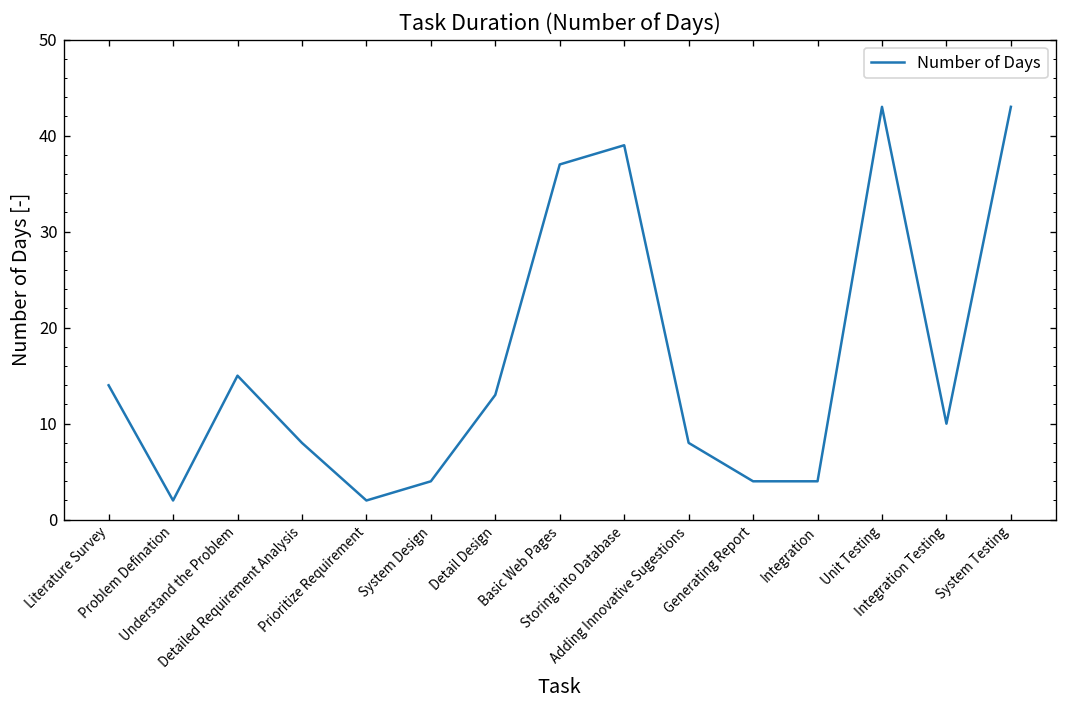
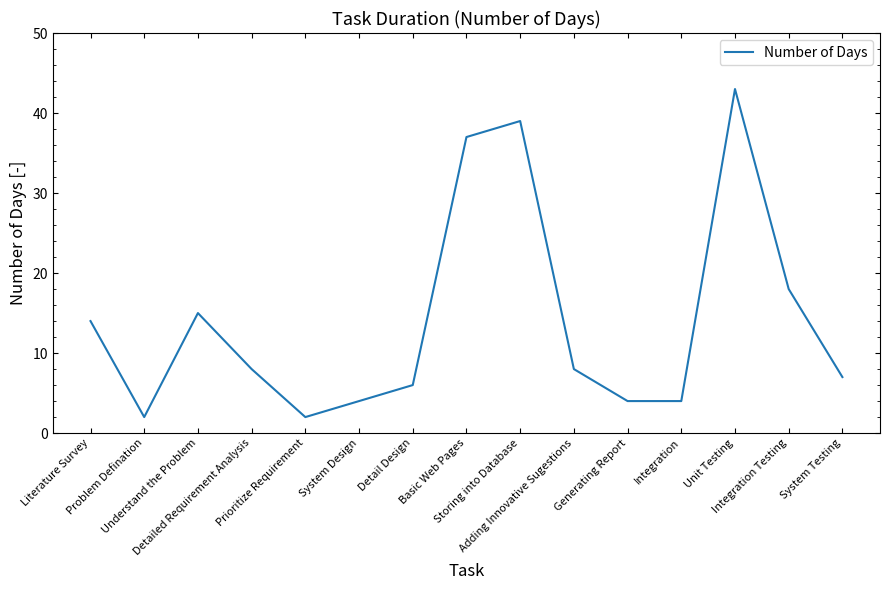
  {
    "Literature Survey": 14,
    "Problem Defination": 2,
    "Understand the Problem": 15,
    "Detailed Requirement Analysis": 8,
    "Prioritize Requirement": 2,
    "System Design": 4,
-   "Detail Design": 13,
+   "Detail Design": 6,
    "Basic Web Pages": 37,
    "Storing into Database": 39,
    "Adding Innovative Sugestions": 8,
    "Generating Report": 4,
    "Integration": 4,
    "Unit Testing": 43,
-   "Integration Testing": 10,
-   "System Testing": 43
+   "Integration Testing": 18,
+   "System Testing": 7
  }
